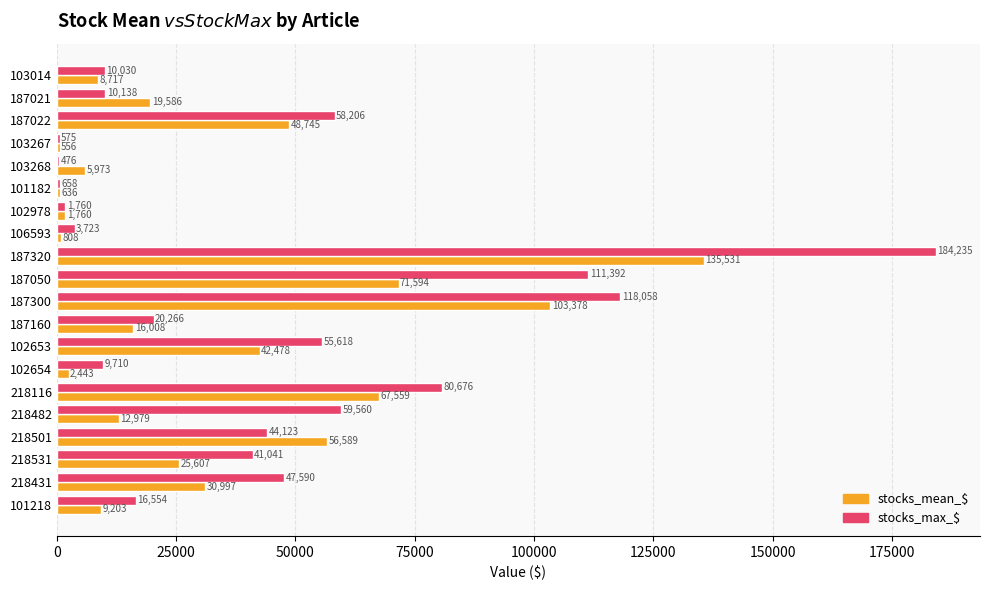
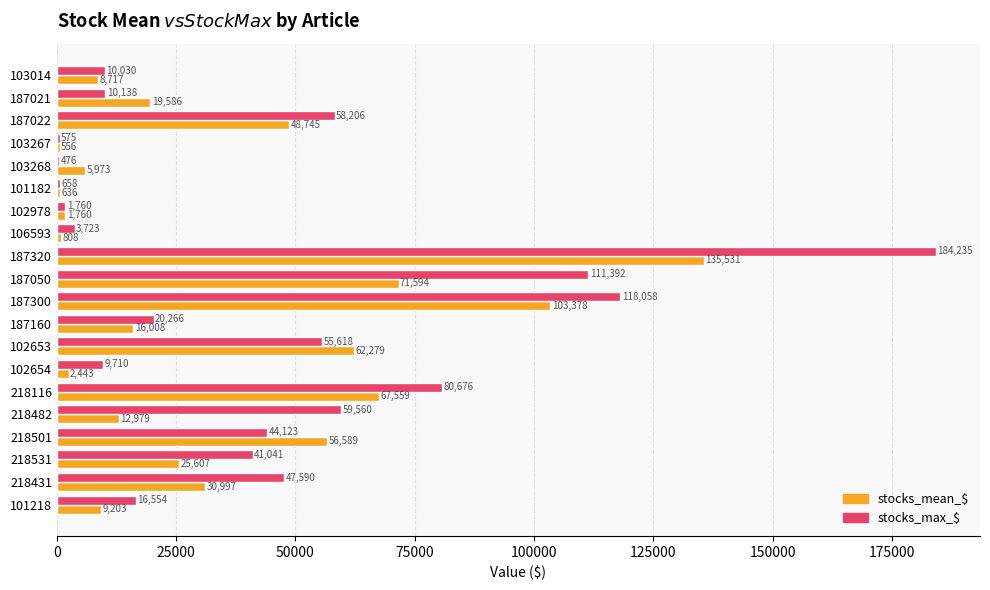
  {
    "stocks_mean_$": {
      "103014": "8,717",
      "187021": "19,586",
      "187022": "48,745",
      "103267": "556",
      "103268": "5,973",
      "101182": "636",
      "102978": "1,760",
      "106593": "808",
      "187320": "135,531",
      "187050": "71,594",
      "187300": "103,378",
      "187160": "16,008",
-     "102653": "42,478",
+     "102653": "62,279",
      "102654": "2,443",
      "218116": "67,559",
      "218482": "12,979",
      "218501": "56,589",
      "218531": "25,607",
      "218431": "30,997",
      "101218": "9,203"
    },
    "stocks_max_$": {
      "103014": "10,030",
      "187021": "10,138",
      "187022": "58,206",
      "103267": "575",
      "103268": "476",
      "101182": "658",
      "102978": "1,760",
      "106593": "3,723",
      "187320": "184,235",
      "187050": "111,392",
      "187300": "118,058",
      "187160": "20,266",
      "102653": "55,618",
      "102654": "9,710",
      "218116": "80,676",
      "218482": "59,560",
      "218501": "44,123",
      "218531": "41,041",
      "218431": "47,590",
      "101218": "16,554"
    }
  }
